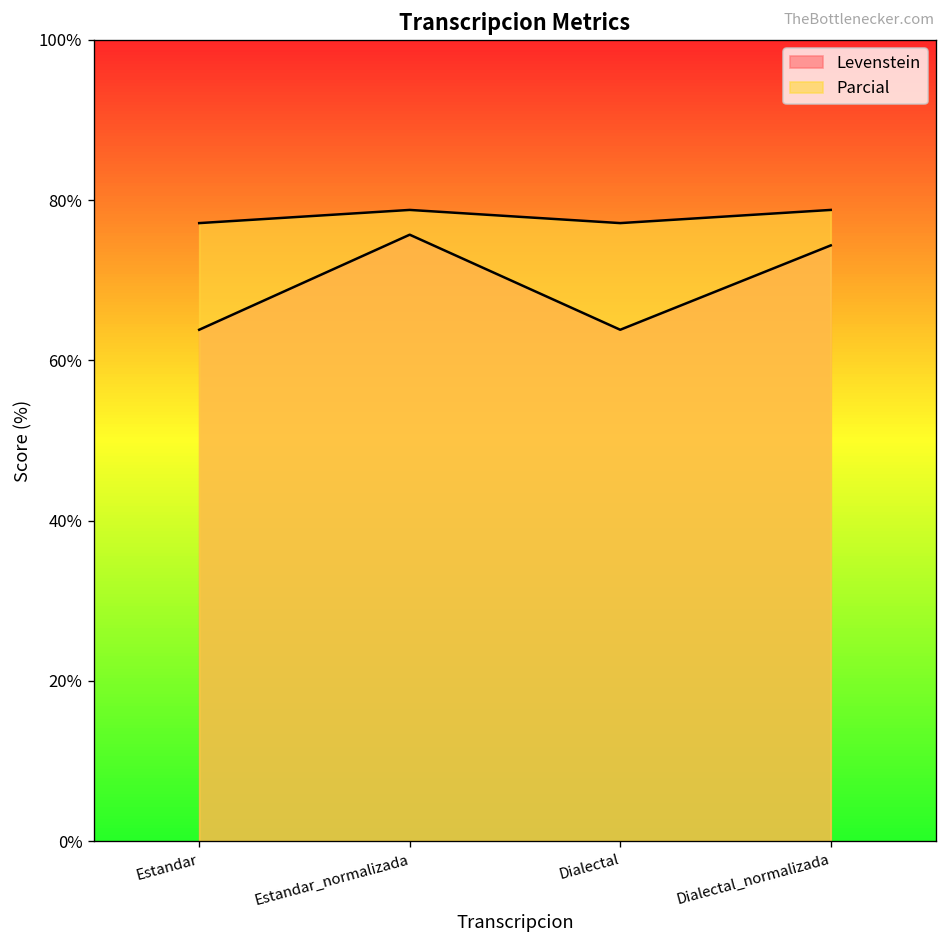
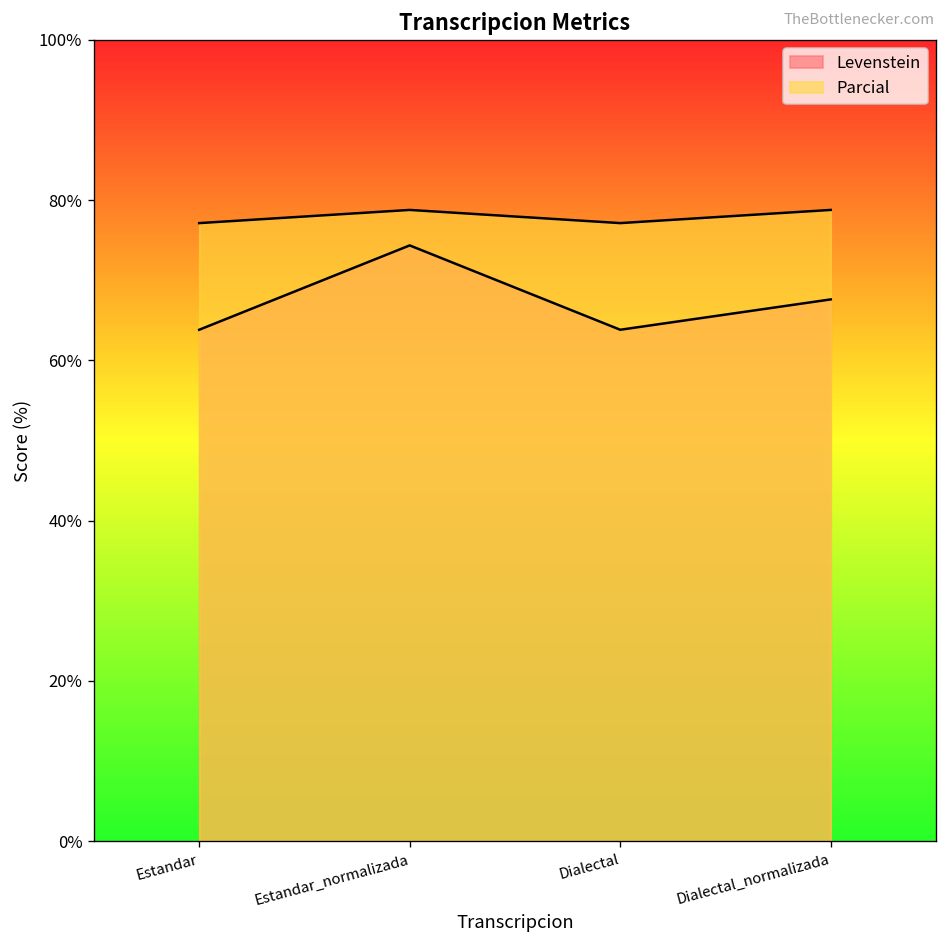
  {
    "Levenstein": {
      "Estandar": "64%",
-     "Estandar_normalizada": "76%",
+     "Estandar_normalizada": "74%",
      "Dialectal": "64%",
-     "Dialectal_normalizada": "74%"
+     "Dialectal_normalizada": "68%"
    },
    "Parcial": {
      "Estandar": "77%",
      "Estandar_normalizada": "79%",
      "Dialectal": "77%",
      "Dialectal_normalizada": "79%"
    }
  }
